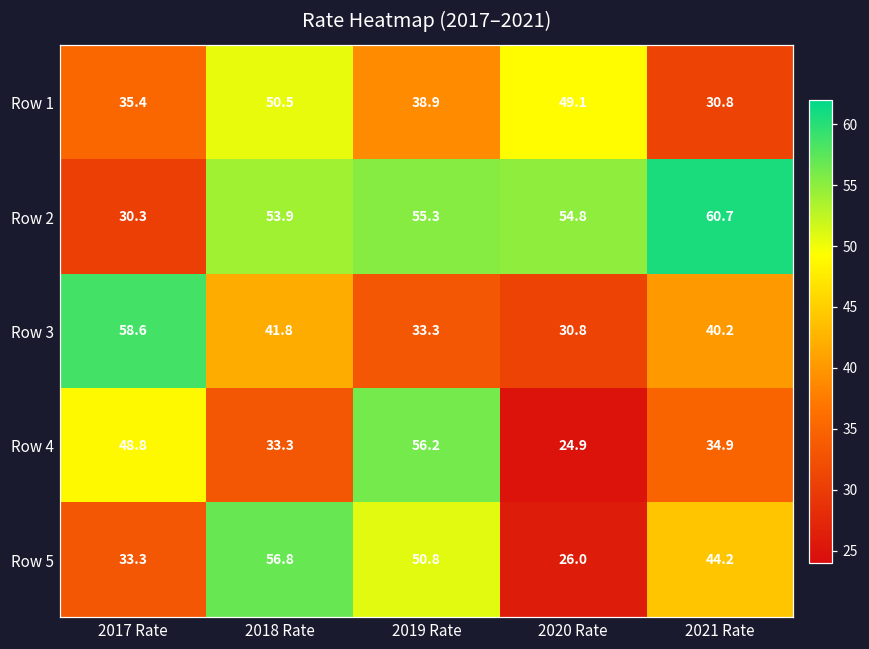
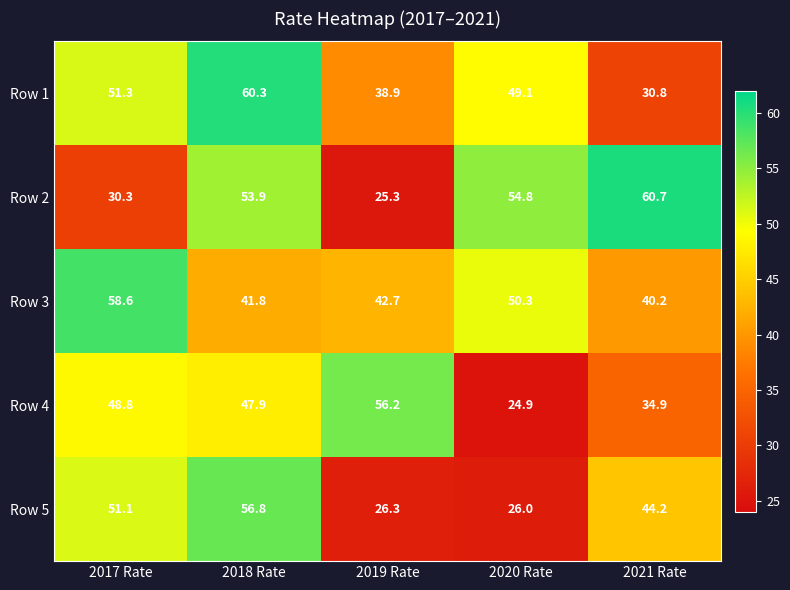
  {
    "Row 1": {
-     "2017 Rate": 35.4,
-     "2018 Rate": 50.5,
+     "2017 Rate": 51.3,
+     "2018 Rate": 60.3,
      "2019 Rate": 38.9,
      "2020 Rate": 49.1,
      "2021 Rate": 30.8
    },
    "Row 2": {
      "2017 Rate": 30.3,
      "2018 Rate": 53.9,
-     "2019 Rate": 55.3,
+     "2019 Rate": 25.3,
      "2020 Rate": 54.8,
      "2021 Rate": 60.7
    },
    "Row 3": {
      "2017 Rate": 58.6,
      "2018 Rate": 41.8,
-     "2019 Rate": 33.3,
-     "2020 Rate": 30.8,
+     "2019 Rate": 42.7,
+     "2020 Rate": 50.3,
      "2021 Rate": 40.2
    },
    "Row 4": {
      "2017 Rate": 48.8,
-     "2018 Rate": 33.3,
+     "2018 Rate": 47.9,
      "2019 Rate": 56.2,
      "2020 Rate": 24.9,
      "2021 Rate": 34.9
    },
    "Row 5": {
-     "2017 Rate": 33.3,
+     "2017 Rate": 51.1,
      "2018 Rate": 56.8,
-     "2019 Rate": 50.8,
+     "2019 Rate": 26.3,
      "2020 Rate": 26.0,
      "2021 Rate": 44.2
    }
  }
